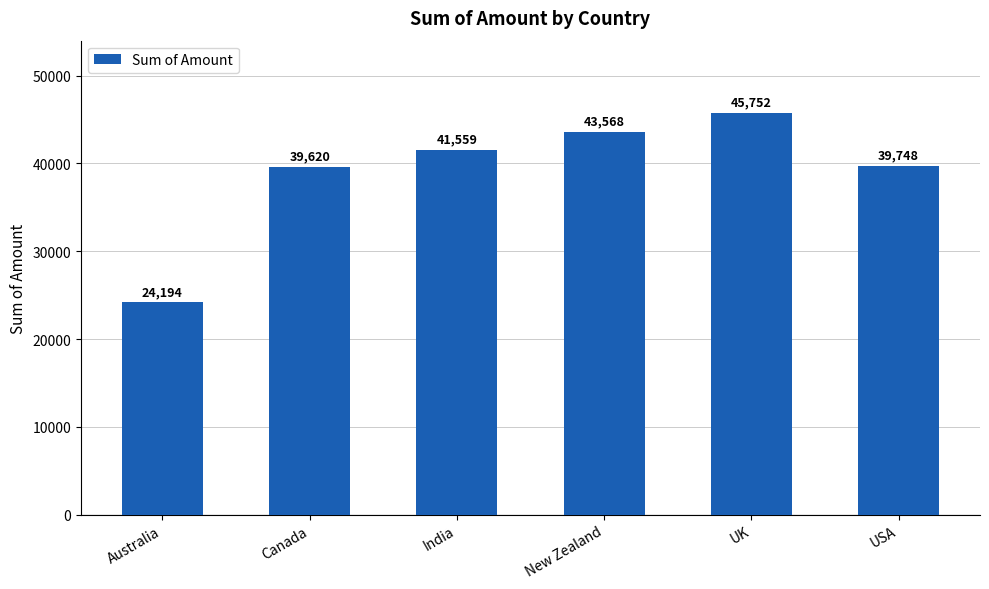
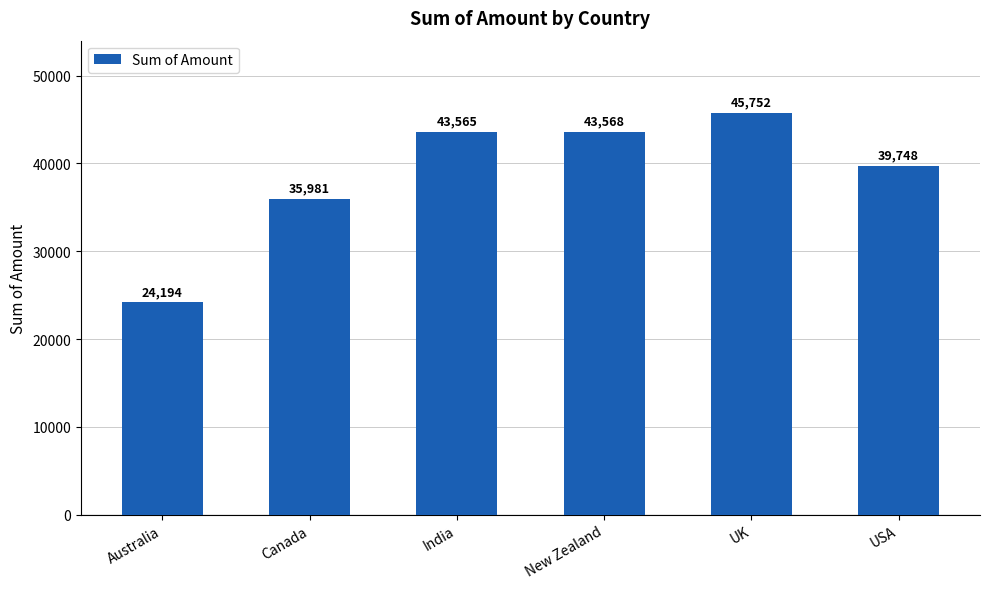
  {
    "Australia": "24,194",
-   "Canada": "39,620",
-   "India": "41,559",
+   "Canada": "35,981",
+   "India": "43,565",
    "New Zealand": "43,568",
    "UK": "45,752",
    "USA": "39,748"
  }
